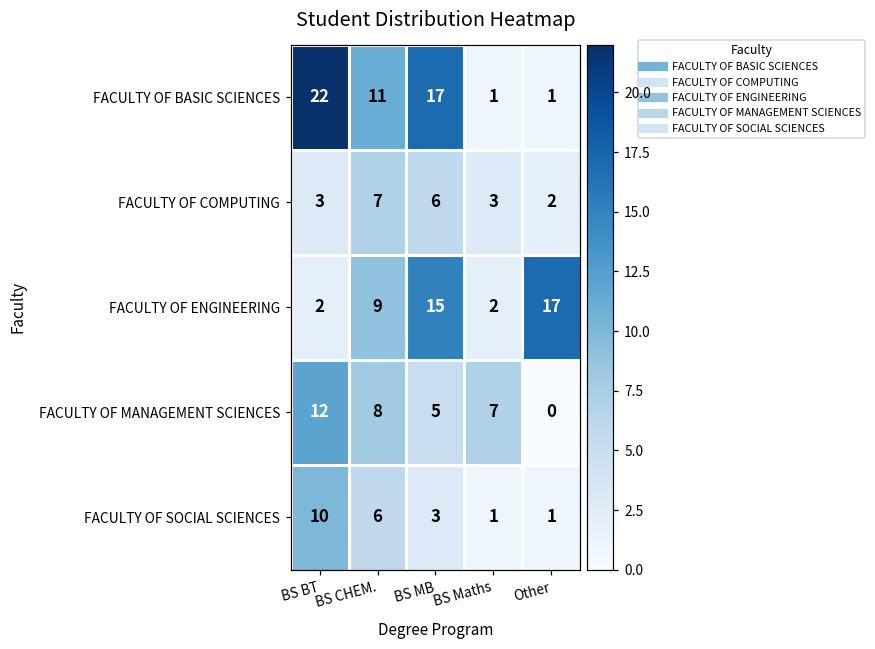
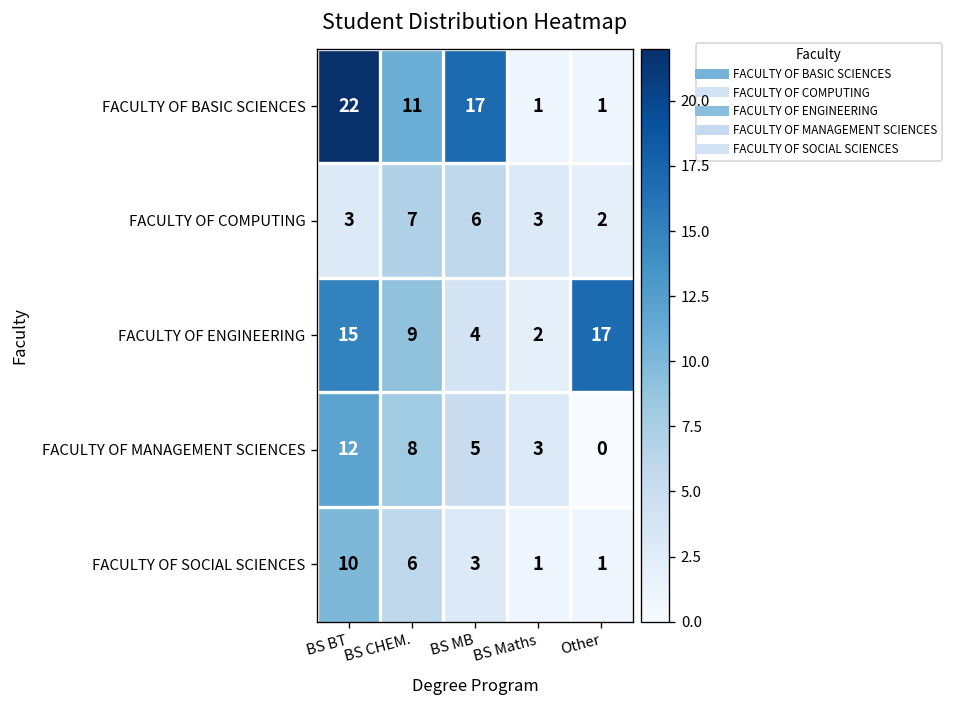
  {
    "FACULTY OF BASIC SCIENCES": {
      "BS BT": 22,
      "BS CHEM.": 11,
      "BS MB": 17,
      "BS Maths": 1,
      "Other": 1
    },
    "FACULTY OF COMPUTING": {
      "BS BT": 3,
      "BS CHEM.": 7,
      "BS MB": 6,
      "BS Maths": 3,
      "Other": 2
    },
    "FACULTY OF ENGINEERING": {
-     "BS BT": 2,
+     "BS BT": 15,
      "BS CHEM.": 9,
-     "BS MB": 15,
+     "BS MB": 4,
      "BS Maths": 2,
      "Other": 17
    },
    "FACULTY OF MANAGEMENT SCIENCES": {
      "BS BT": 12,
      "BS CHEM.": 8,
      "BS MB": 5,
-     "BS Maths": 7,
+     "BS Maths": 3,
      "Other": 0
    },
    "FACULTY OF SOCIAL SCIENCES": {
      "BS BT": 10,
      "BS CHEM.": 6,
      "BS MB": 3,
      "BS Maths": 1,
      "Other": 1
    }
  }
